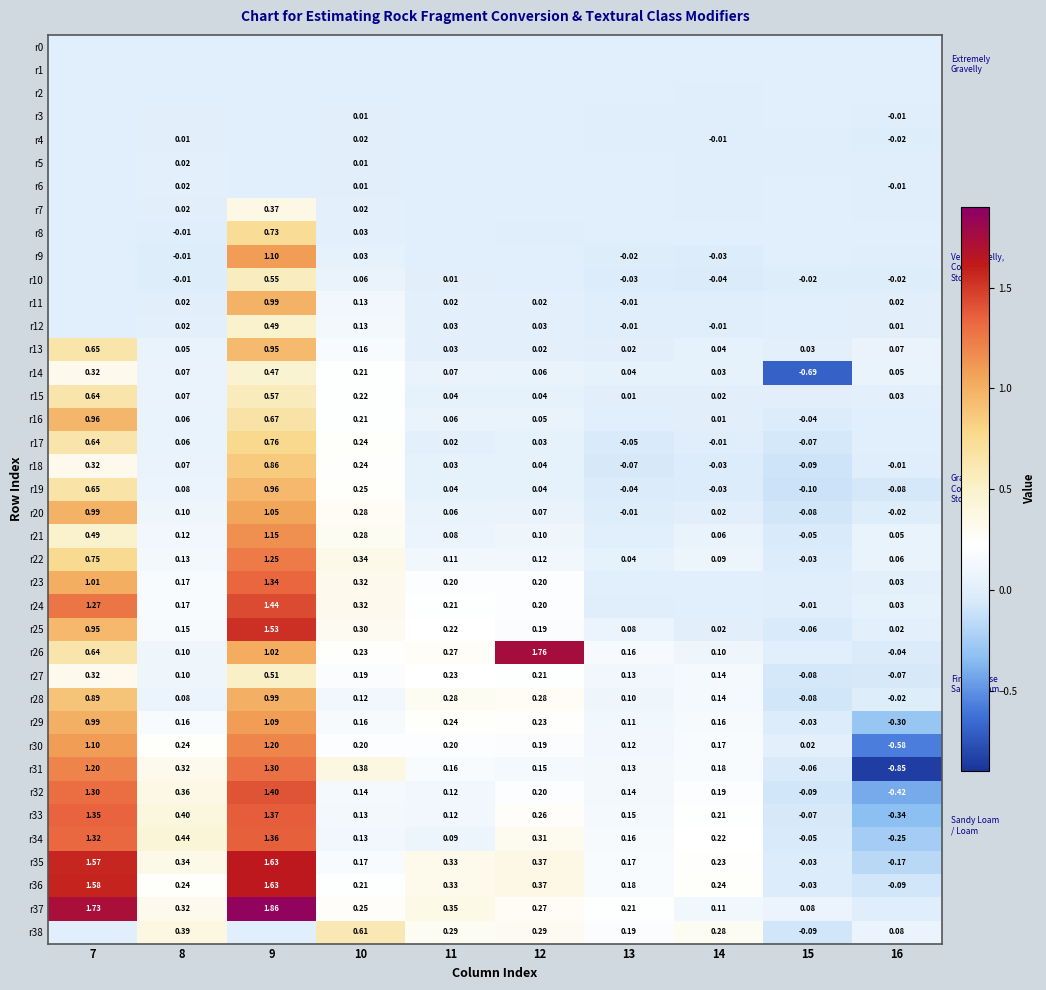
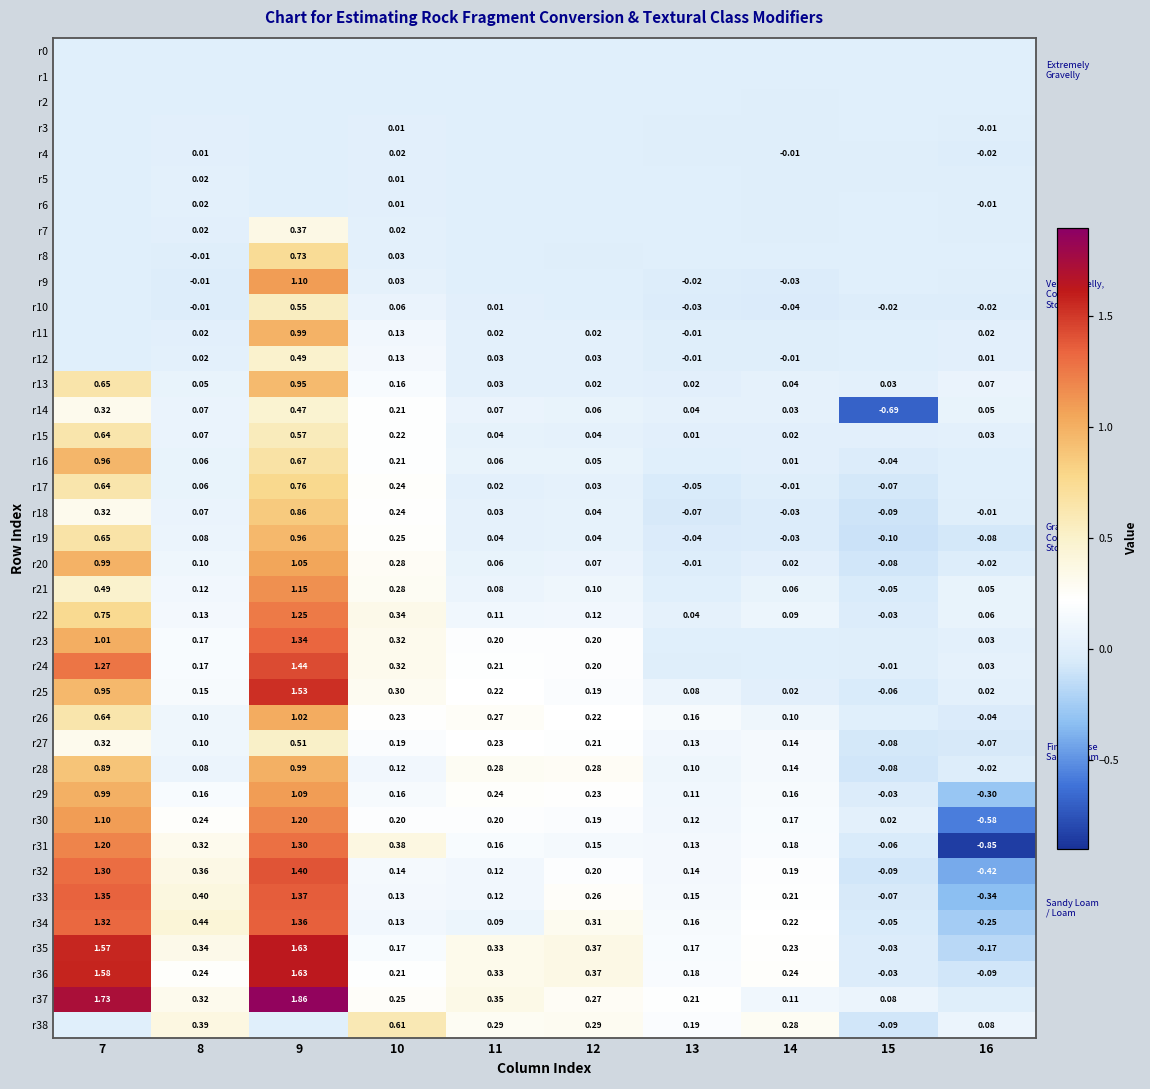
  {
    "r26": {
      "7": 0.64,
      "8": 0.10,
      "9": 1.02,
      "10": 0.23,
      "11": 0.27,
-     "12": 1.76,
+     "12": 0.22,
      "13": 0.16,
      "14": 0.10,
      "16": -0.04
    }
  }
